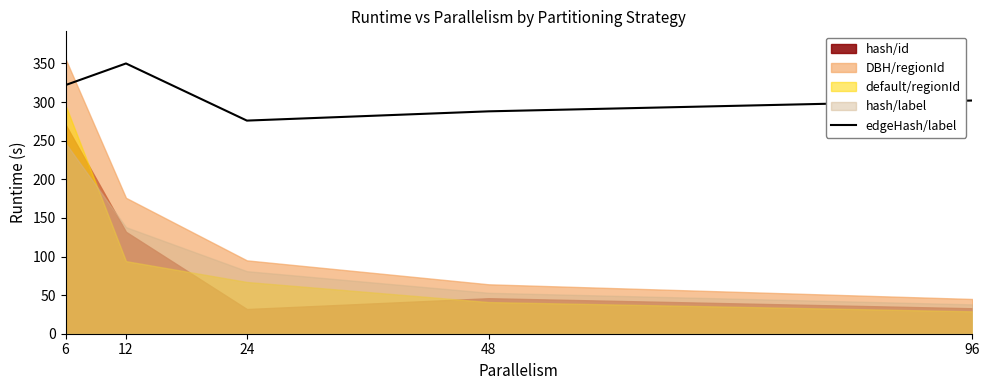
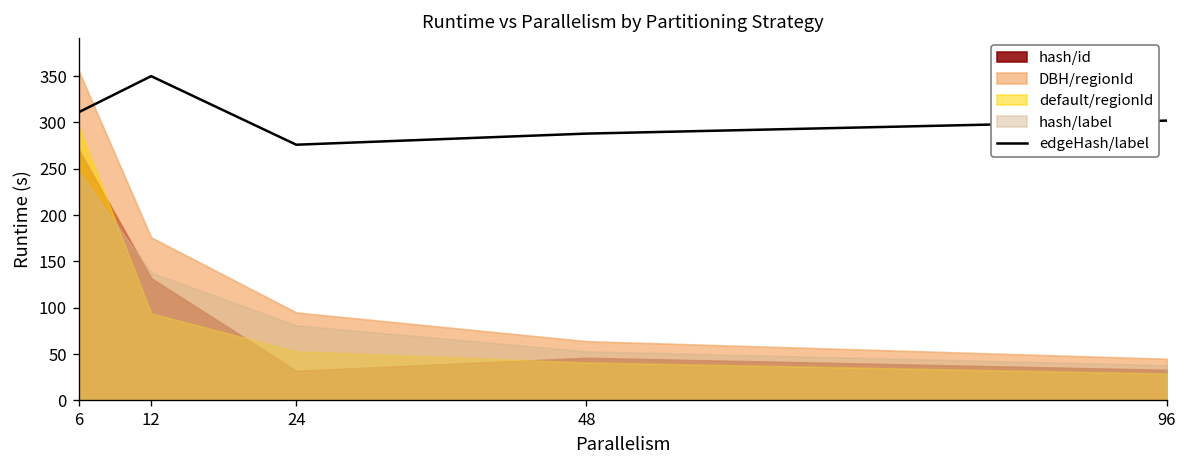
  {
    "edgeHash/label": {
-     "6": 320,
+     "6": 310,
      "12": 350,
      "24": 280,
      "48": 290,
      "96": 300
    },
    "hash/id": {
      "6": 270,
      "12": 130,
      "24": 30,
      "48": 50,
      "96": 30
    },
    "default/regionId": {
      "6": 300,
      "12": 90,
-     "24": 70,
+     "24": 50,
      "48": 40,
      "96": 30
    }
  }
